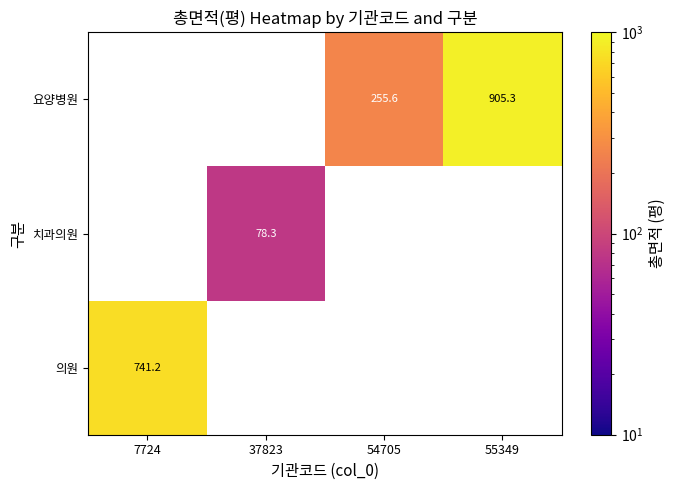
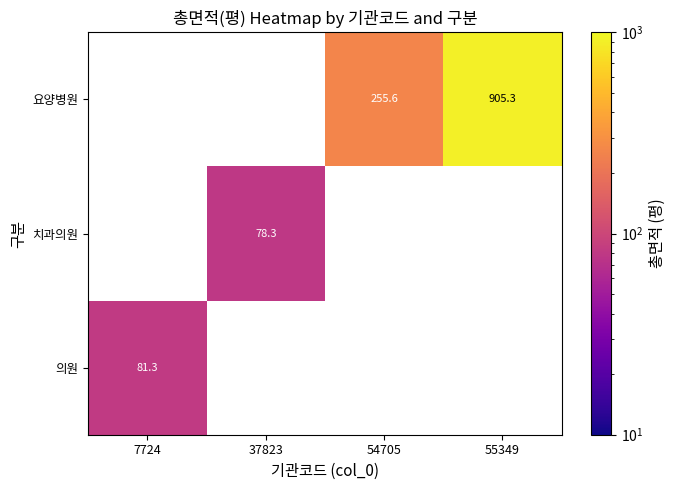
  {
    "요양병원": {
      "54705": 255.6,
      "55349": 905.3
    },
    "치과의원": {
      "37823": 78.3
    },
    "의원": {
-     "7724": 741.2
+     "7724": 81.3
    }
  }
